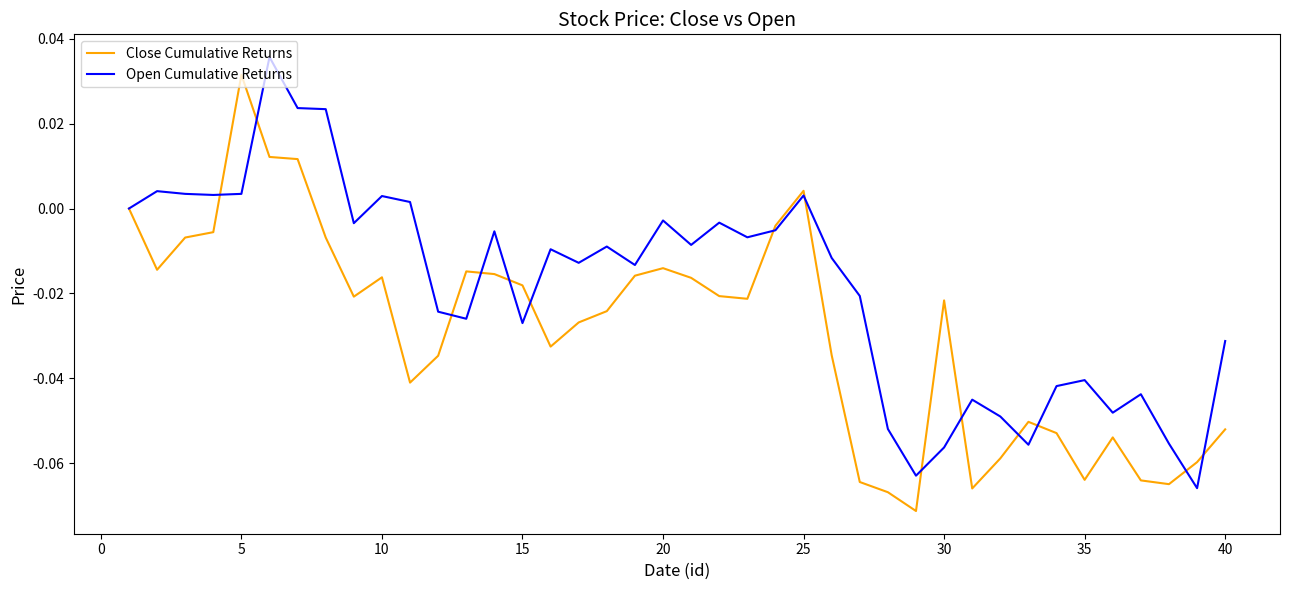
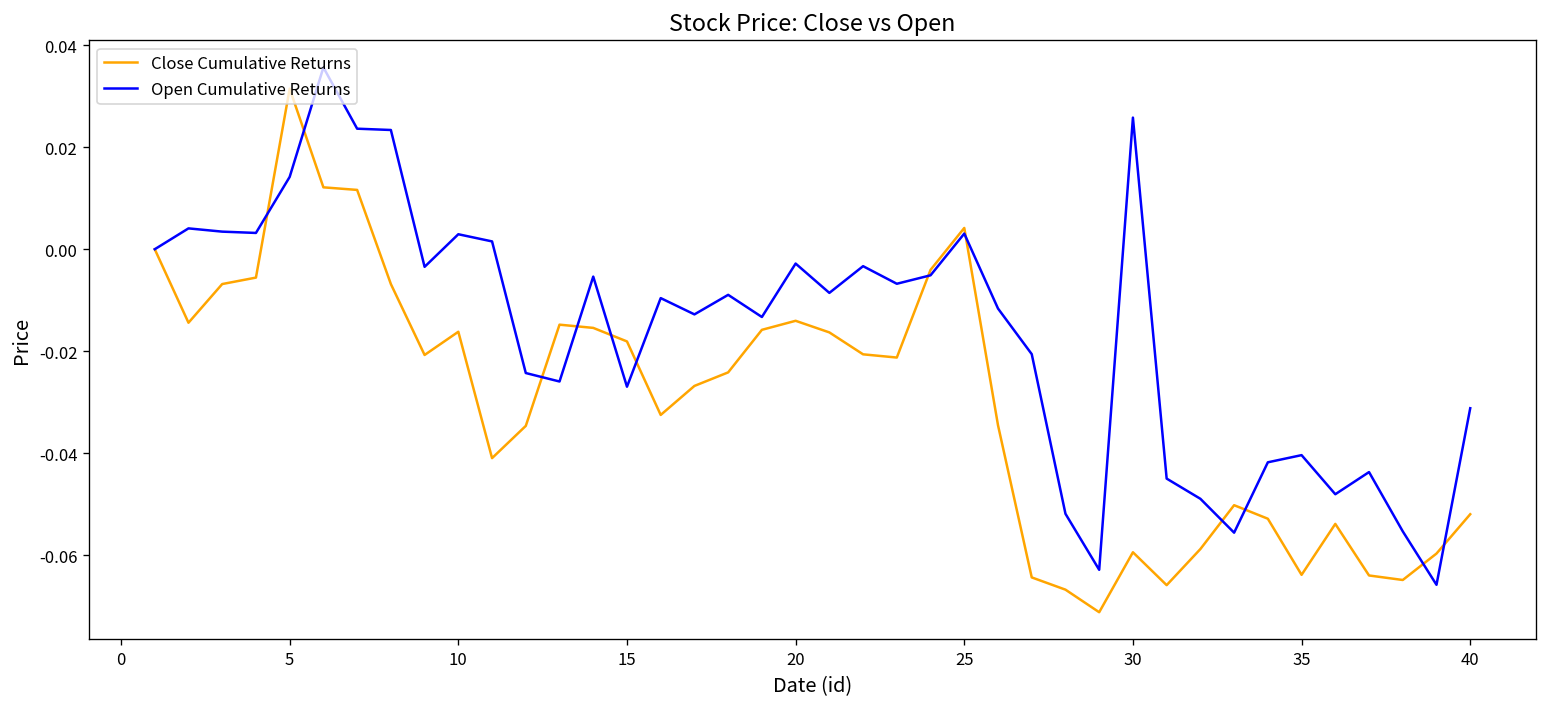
  {
    "Close Cumulative Returns": {
      "10": -0.016,
      "15": -0.018,
      "20": -0.014,
      "25": 0.004,
-     "30": -0.022,
+     "30": -0.059,
      "35": -0.064,
      "40": -0.052
    },
    "Open Cumulative Returns": {
-     "5": 0.003,
+     "5": 0.014,
      "10": 0.003,
      "15": -0.027,
      "20": -0.003,
      "25": 0.003,
-     "30": -0.056,
+     "30": 0.026,
      "35": -0.040,
      "40": -0.031
    }
  }
